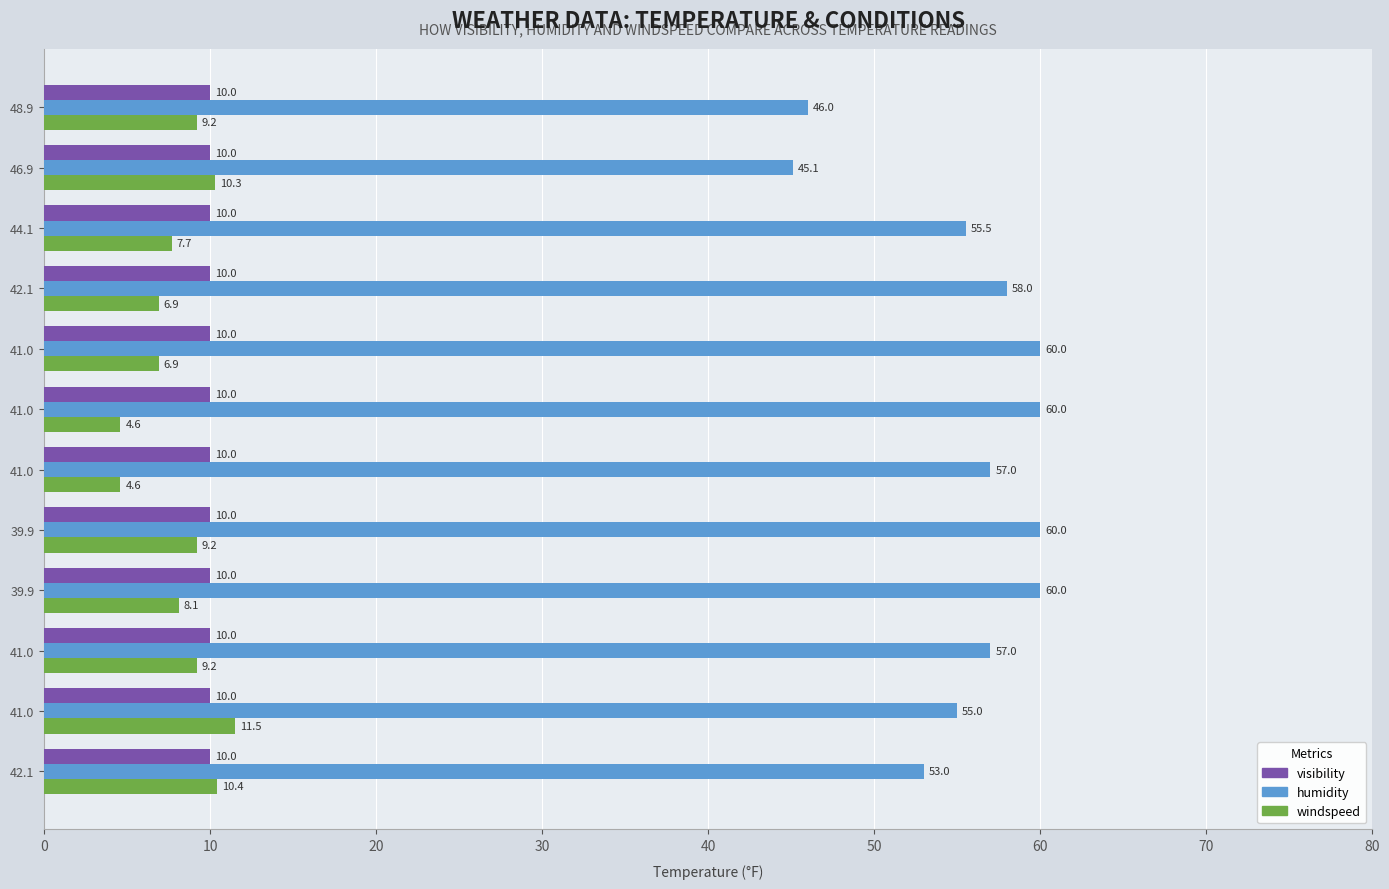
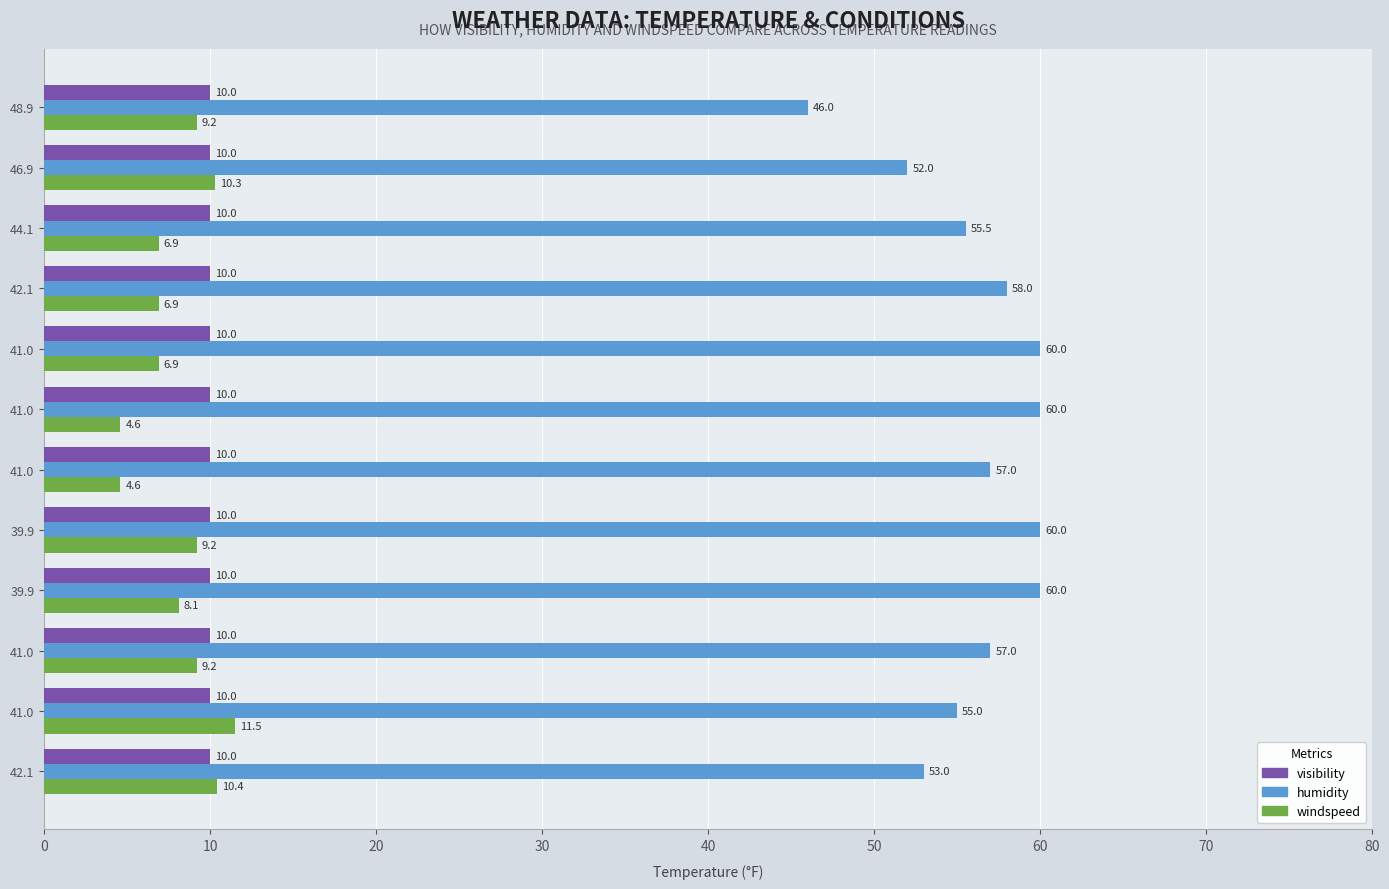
  {
    "visibility": {
      "48.9": 10.0,
      "46.9": 10.0,
      "44.1": 10.0
    },
    "humidity": {
      "48.9": 46.0,
-     "46.9": 45.1,
+     "46.9": 52.0,
      "44.1": 55.5
    },
    "windspeed": {
      "48.9": 9.2,
      "46.9": 10.3,
-     "44.1": 7.7
+     "44.1": 6.9
    }
  }
